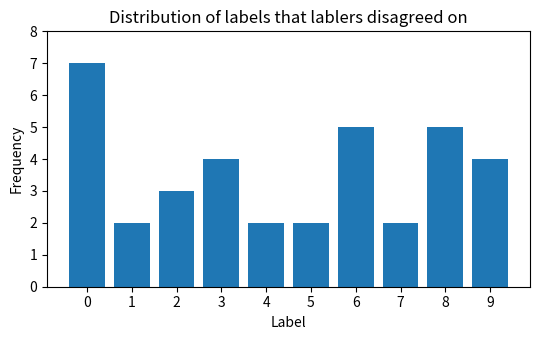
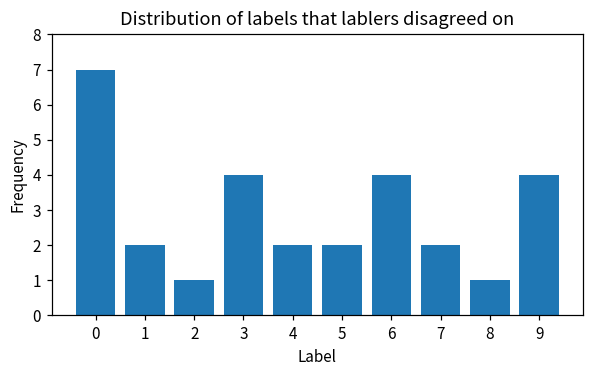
  {
    "0": 7,
    "1": 2,
-   "2": 3,
+   "2": 1,
    "3": 4,
    "4": 2,
    "5": 2,
-   "6": 5,
+   "6": 4,
    "7": 2,
-   "8": 5,
+   "8": 1,
    "9": 4
  }
